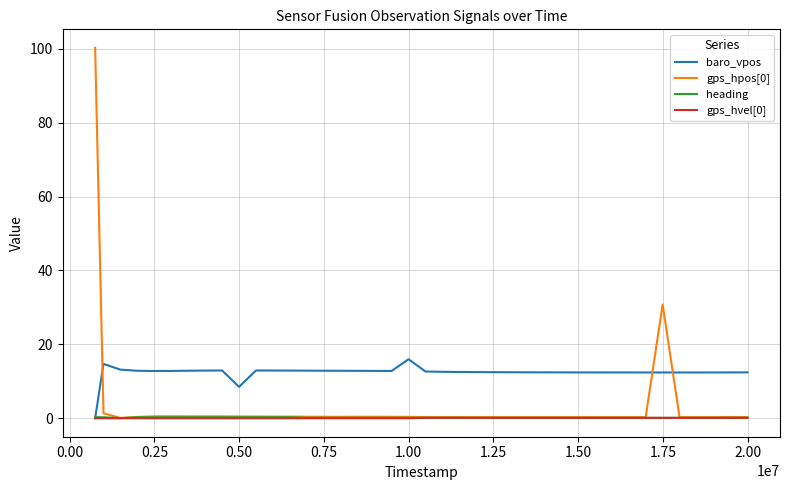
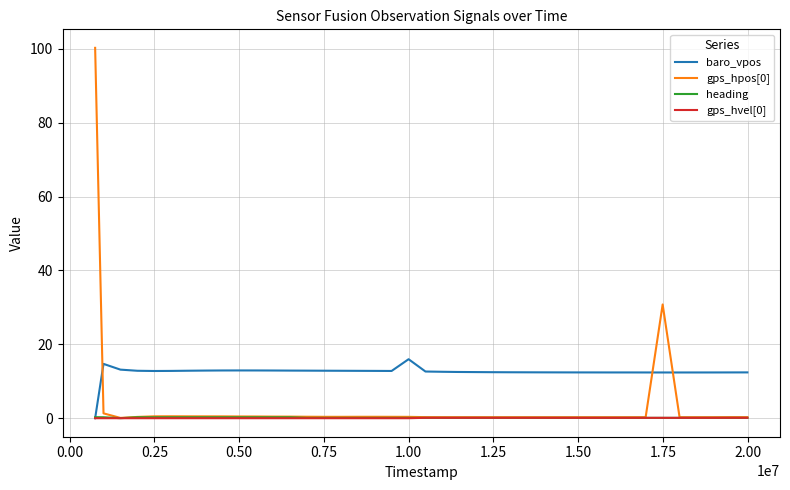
  {
    "baro_vpos": {
      "0.25": 13,
-     "0.50": 8,
+     "0.50": 13,
      "0.75": 13,
      "1.00": 16,
      "1.25": 12,
      "1.50": 12,
      "1.75": 12,
      "2.00": 12
    },
    "gps_hpos[0]": {
      "1.75": 31
    }
  }
